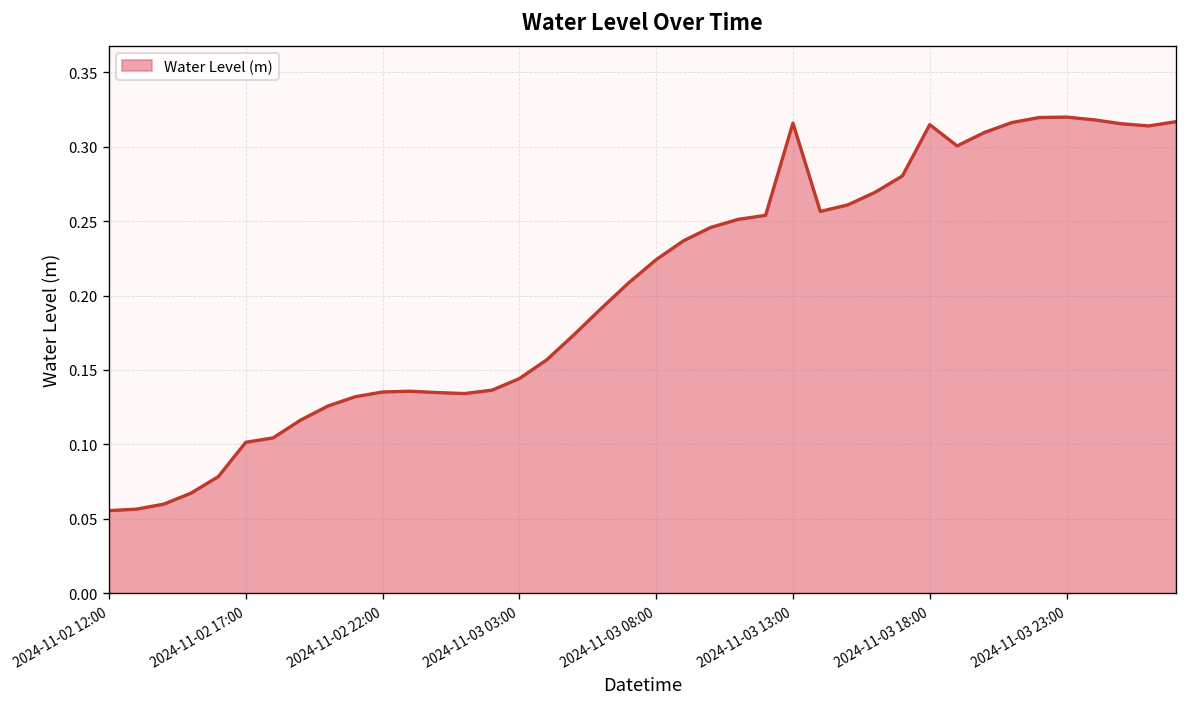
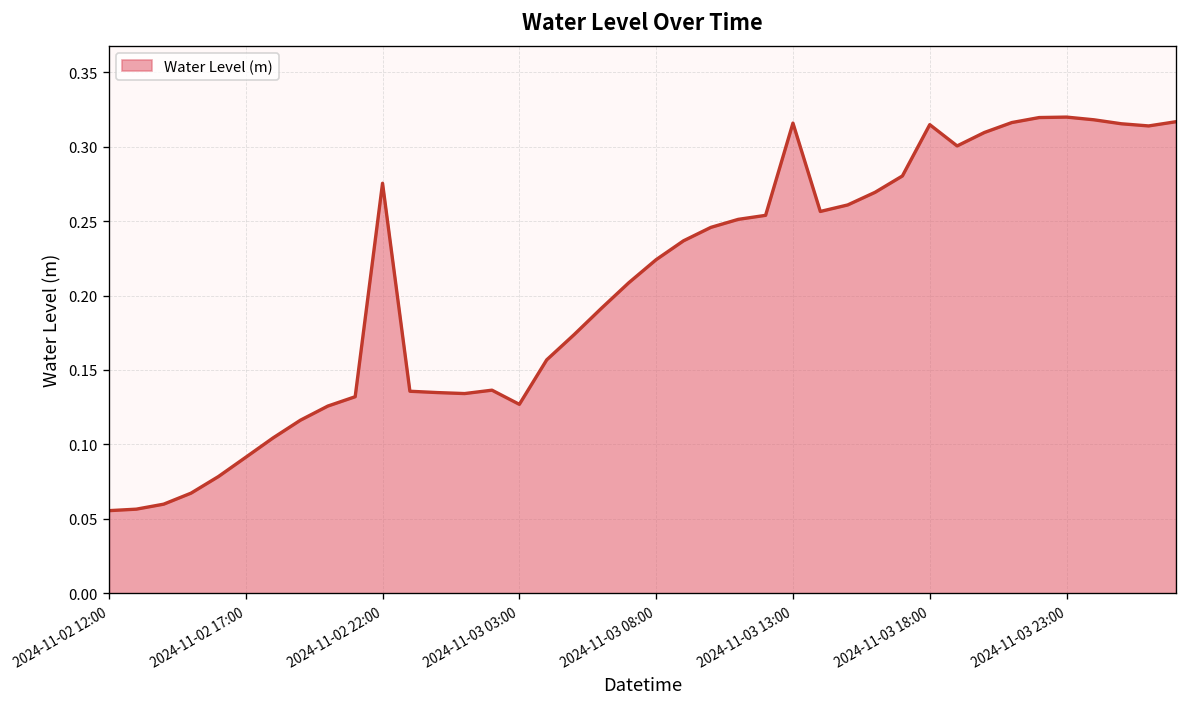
  {
    "2024-11-02 12:00": 0.056,
-   "2024-11-02 17:00": 0.101,
-   "2024-11-02 22:00": 0.135,
-   "2024-11-03 03:00": 0.144,
+   "2024-11-02 17:00": 0.091,
+   "2024-11-02 22:00": 0.275,
+   "2024-11-03 03:00": 0.127,
    "2024-11-03 08:00": 0.224,
    "2024-11-03 13:00": 0.316,
    "2024-11-03 18:00": 0.315,
    "2024-11-03 23:00": 0.320
  }
